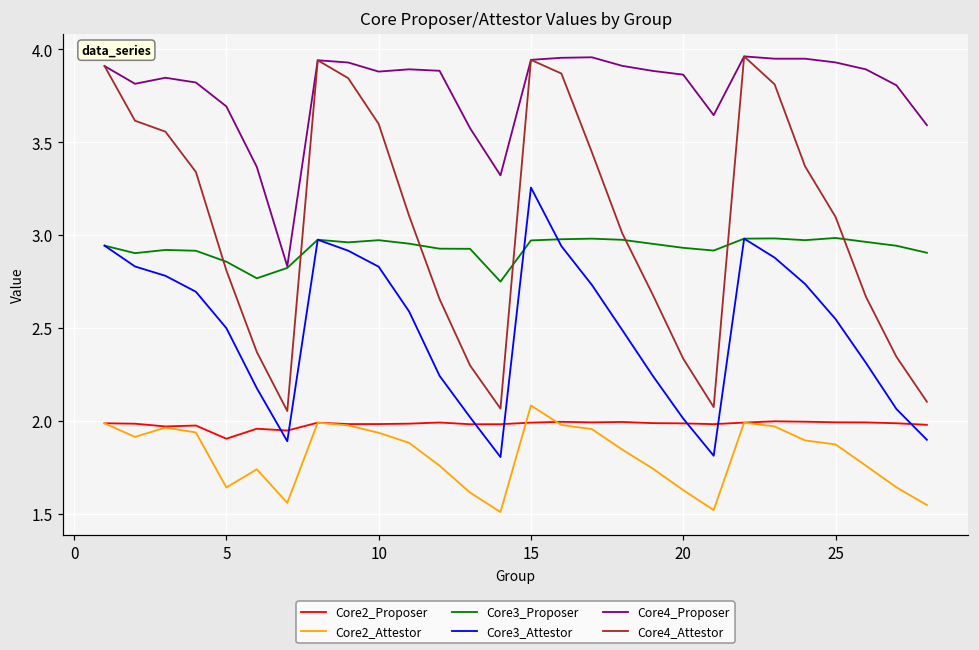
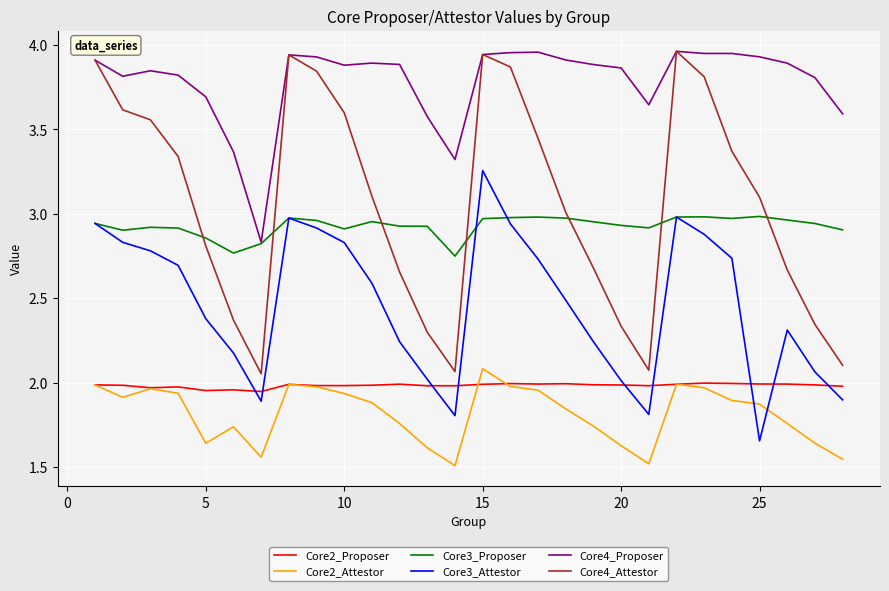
  {
    "Core2_Proposer": {
-     "5": 1.90,
+     "5": 1.95,
      "10": 1.98,
      "15": 1.99,
      "20": 1.99,
      "25": 1.99
    },
    "Core2_Attestor": {
      "5": 1.64,
      "10": 1.94,
      "15": 2.08,
      "20": 1.63,
      "25": 1.87
    },
    "Core3_Proposer": {
      "5": 2.86,
-     "10": 2.97,
+     "10": 2.91,
      "15": 2.97,
      "20": 2.93,
      "25": 2.98
    },
    "Core3_Attestor": {
-     "5": 2.50,
+     "5": 2.38,
      "10": 2.83,
      "15": 3.26,
      "20": 2.01,
-     "25": 2.55
+     "25": 1.65
    },
    "Core4_Proposer": {
      "5": 3.69,
      "10": 3.88,
      "20": 3.86,
      "25": 3.93
    },
    "Core4_Attestor": {
      "5": 2.81,
      "10": 3.60,
      "20": 2.33,
      "25": 3.10
    }
  }
